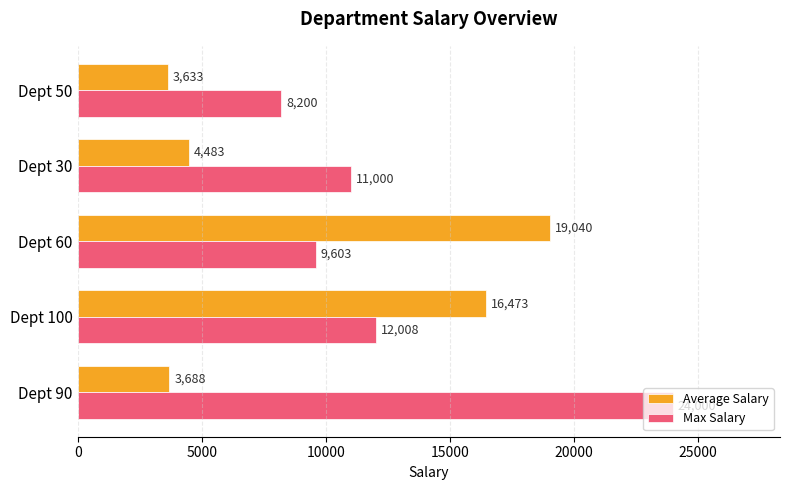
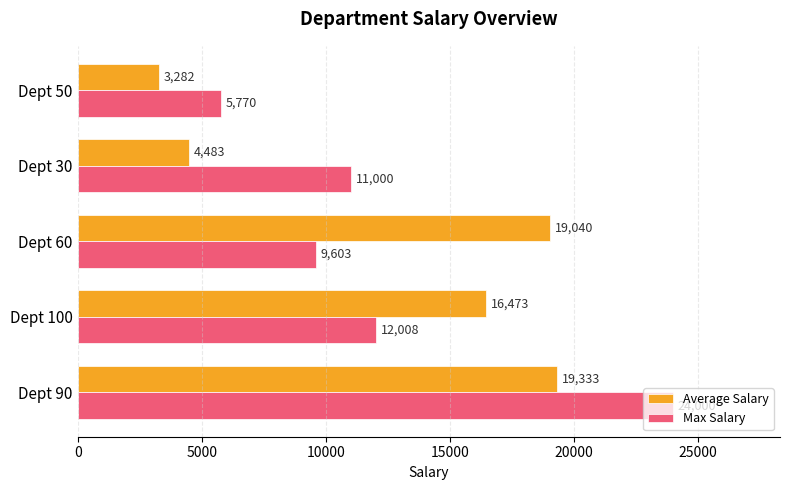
  {
    "Average Salary": {
-     "Dept 50": "3,633",
+     "Dept 50": "3,282",
      "Dept 30": "4,483",
      "Dept 60": "19,040",
      "Dept 100": "16,473",
-     "Dept 90": "3,688"
+     "Dept 90": "19,333"
    },
    "Max Salary": {
-     "Dept 50": "8,200",
+     "Dept 50": "5,770",
      "Dept 30": "11,000",
      "Dept 60": "9,603",
      "Dept 100": "12,008"
    }
  }
